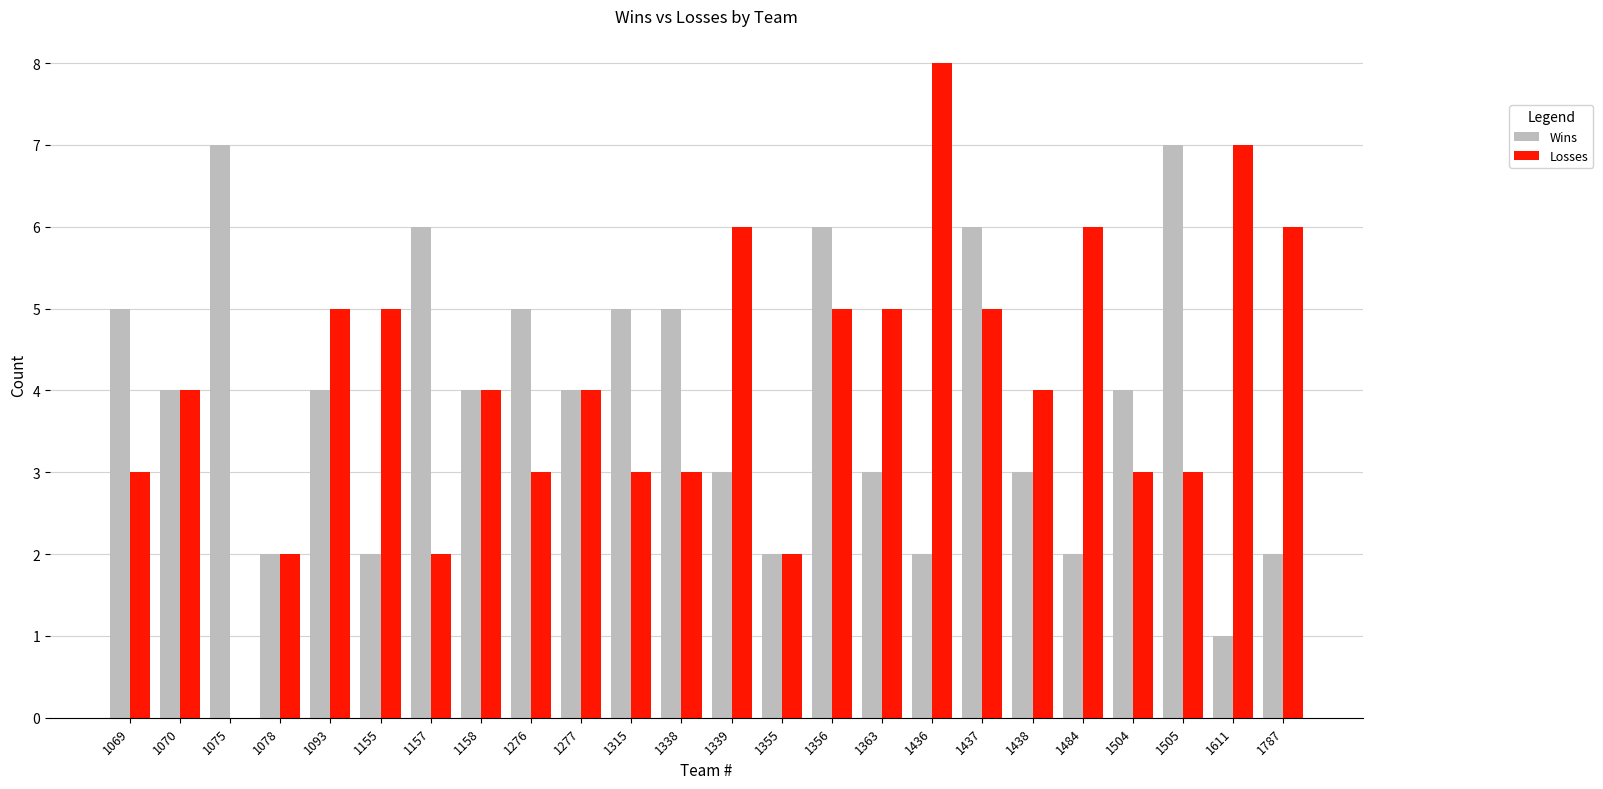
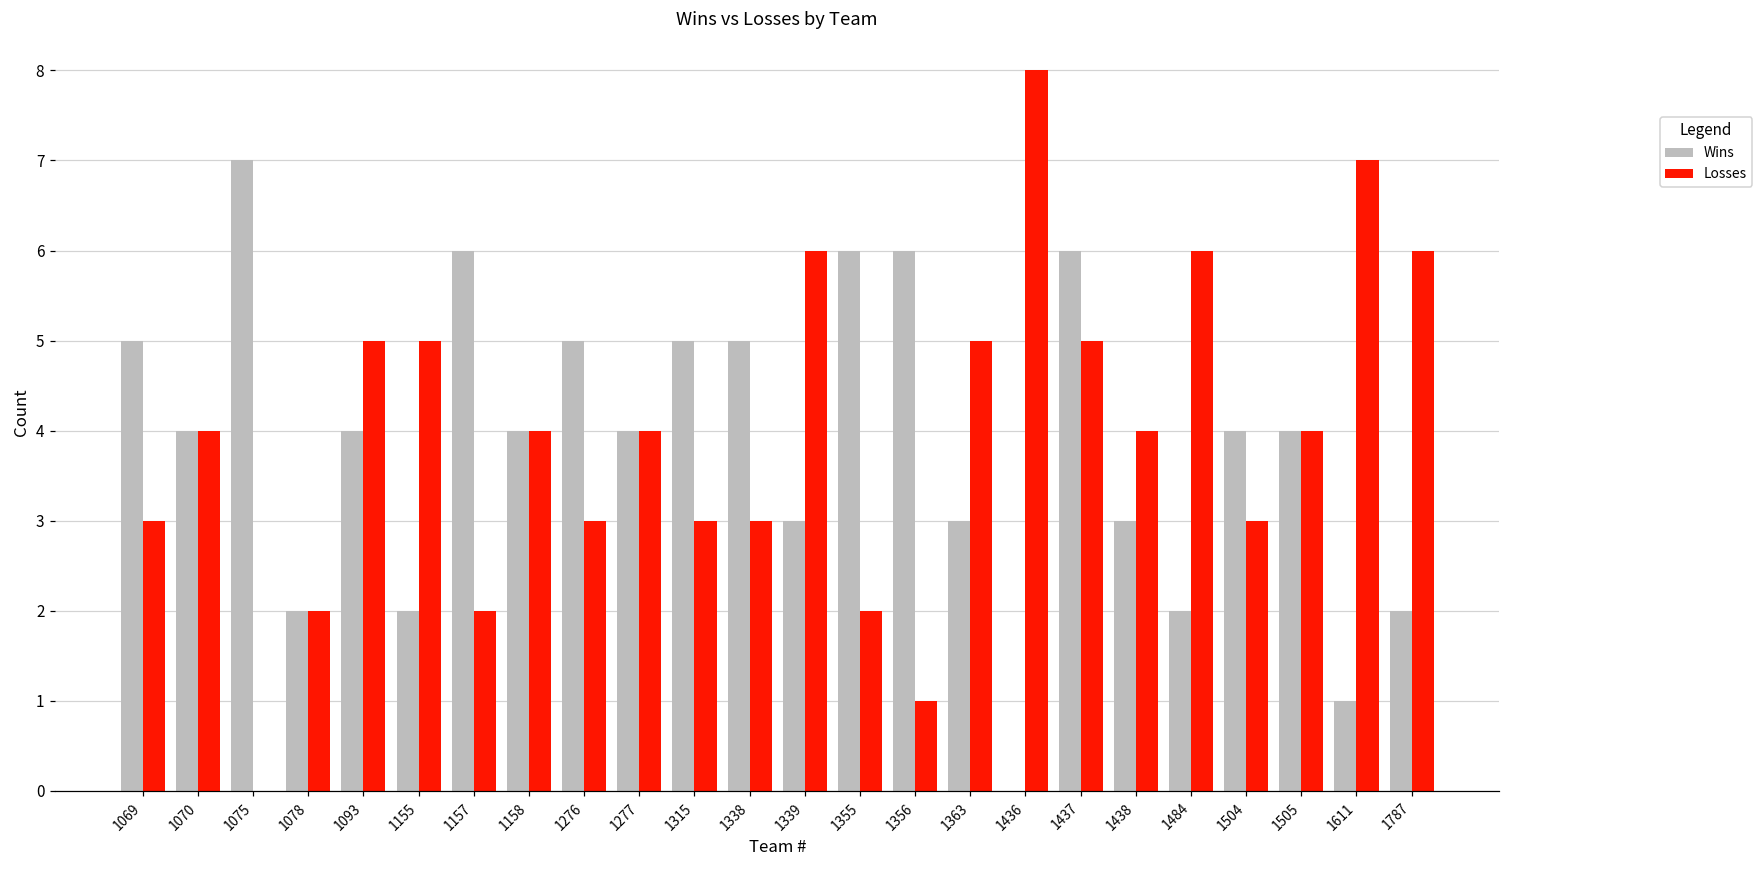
  {
    "Wins": {
      "1069": 5,
      "1070": 4,
      "1075": 7,
      "1078": 2,
      "1093": 4,
      "1155": 2,
      "1157": 6,
      "1158": 4,
      "1276": 5,
      "1277": 4,
      "1315": 5,
      "1338": 5,
      "1339": 3,
-     "1355": 2,
+     "1355": 6,
      "1356": 6,
      "1363": 3,
-     "1436": 2,
+     "1436": 0,
      "1437": 6,
      "1438": 3,
      "1484": 2,
      "1504": 4,
-     "1505": 7,
+     "1505": 4,
      "1611": 1,
      "1787": 2
    },
    "Losses": {
      "1069": 3,
      "1070": 4,
      "1075": 0,
      "1078": 2,
      "1093": 5,
      "1155": 5,
      "1157": 2,
      "1158": 4,
      "1276": 3,
      "1277": 4,
      "1315": 3,
      "1338": 3,
      "1339": 6,
      "1355": 2,
-     "1356": 5,
+     "1356": 1,
      "1363": 5,
      "1436": 8,
      "1437": 5,
      "1438": 4,
      "1484": 6,
      "1504": 3,
-     "1505": 3,
+     "1505": 4,
      "1611": 7,
      "1787": 6
    }
  }
